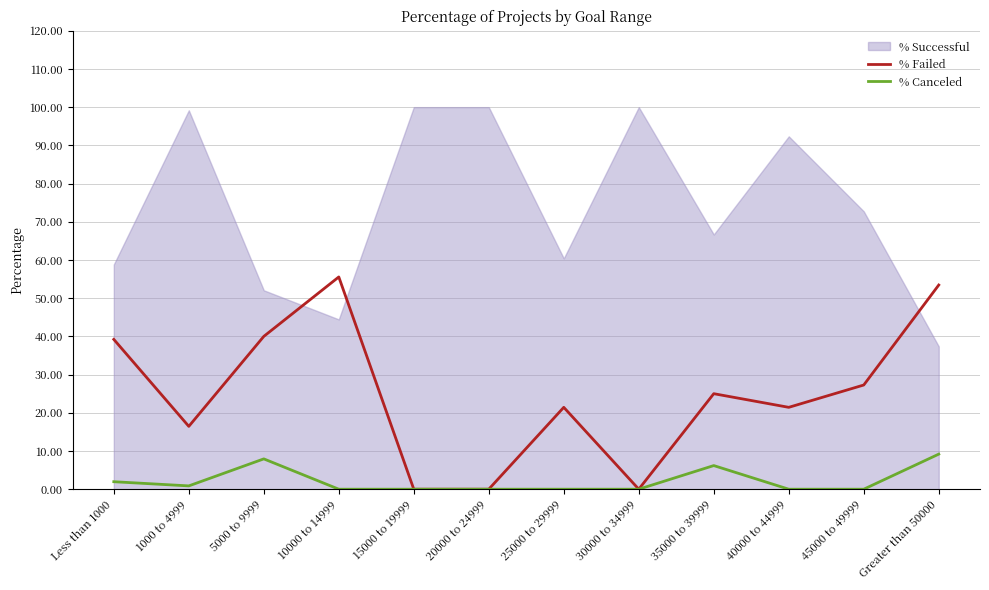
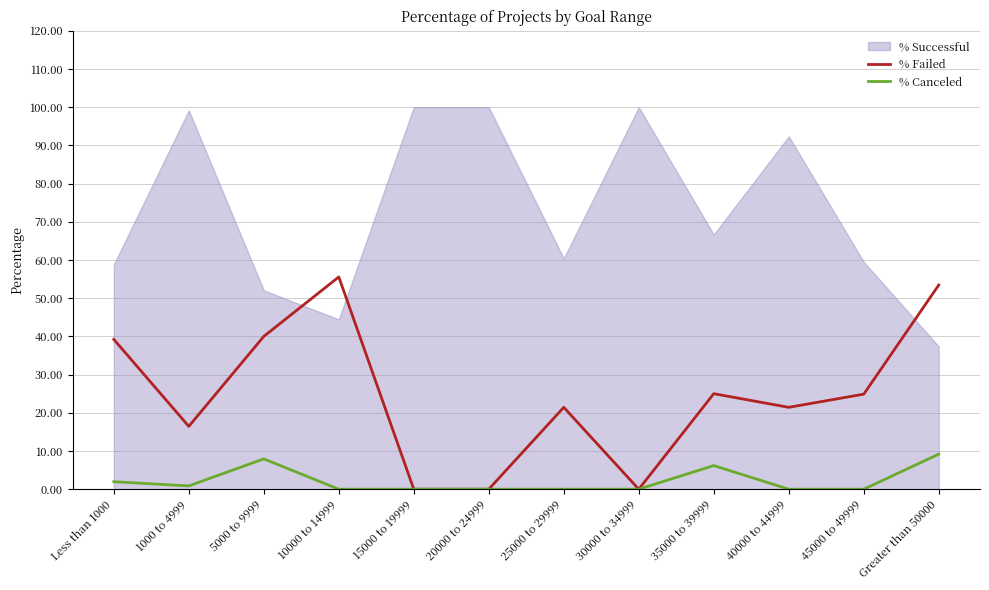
  {
    "% Failed": {
      "Less than 1000": 39,
      "1000 to 4999": 16,
      "5000 to 9999": 40,
      "10000 to 14999": 56,
      "25000 to 29999": 21,
      "35000 to 39999": 25,
      "40000 to 44999": 21,
-     "45000 to 49999": 27,
+     "45000 to 49999": 25,
      "Greater than 50000": 53
    },
    "% Successful": {
      "Less than 1000": 59,
      "1000 to 4999": 99,
      "5000 to 9999": 52,
      "10000 to 14999": 44,
      "15000 to 19999": 100,
      "20000 to 24999": 100,
      "25000 to 29999": 60,
      "30000 to 34999": 100,
      "35000 to 39999": 67,
      "40000 to 44999": 92,
-     "45000 to 49999": 73,
+     "45000 to 49999": 59,
      "Greater than 50000": 37
    },
    "% Canceled": {
      "Less than 1000": 2,
      "1000 to 4999": 1,
      "5000 to 9999": 8,
      "10000 to 14999": 0,
      "25000 to 29999": 0,
      "35000 to 39999": 6,
      "40000 to 44999": 0,
      "45000 to 49999": 0,
      "Greater than 50000": 9
    }
  }
